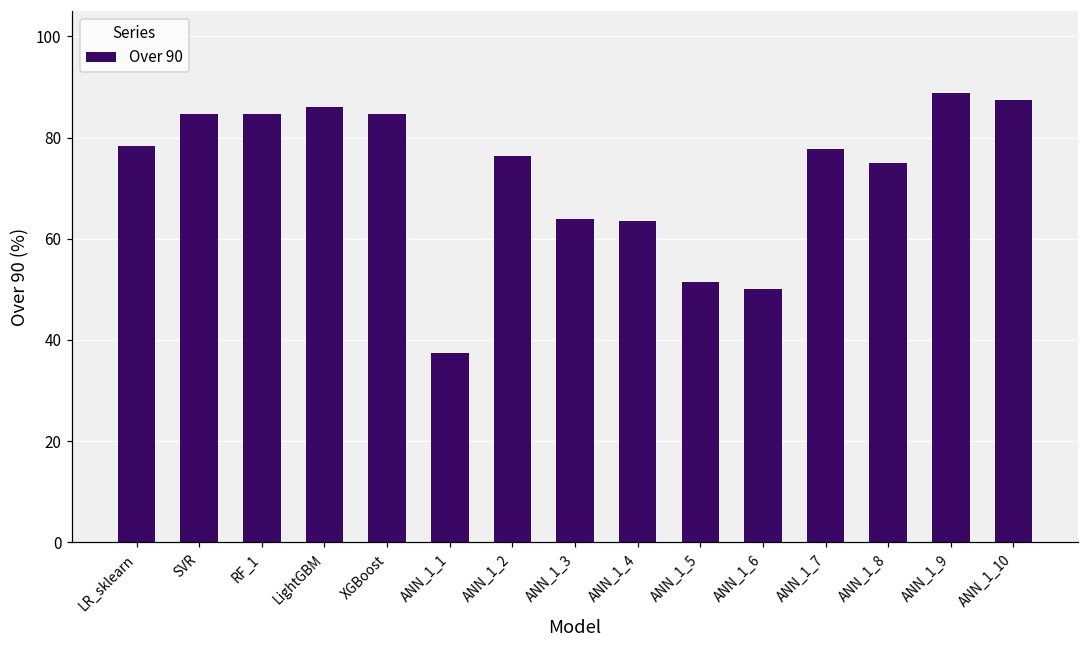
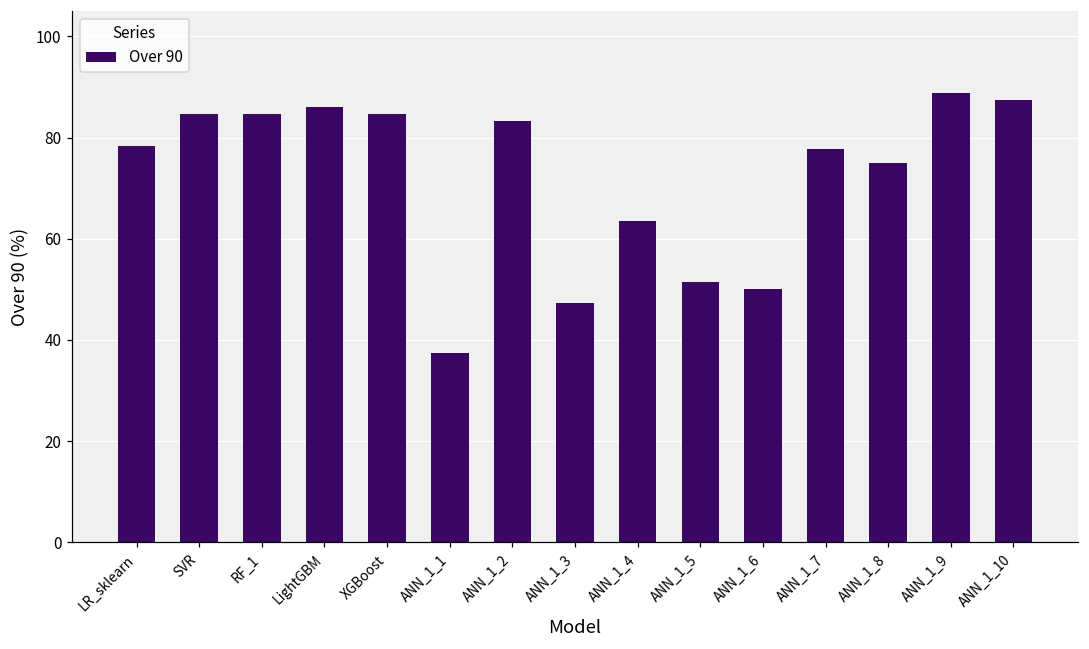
  {
    "LR_sklearn": 78,
    "SVR": 85,
    "RF_1": 85,
    "LightGBM": 86,
    "XGBoost": 85,
    "ANN_1_1": 38,
-   "ANN_1_2": 76,
-   "ANN_1_3": 64,
+   "ANN_1_2": 83,
+   "ANN_1_3": 47,
    "ANN_1_4": 64,
    "ANN_1_5": 51,
    "ANN_1_6": 50,
    "ANN_1_7": 78,
    "ANN_1_8": 75,
    "ANN_1_9": 89,
    "ANN_1_10": 88
  }
